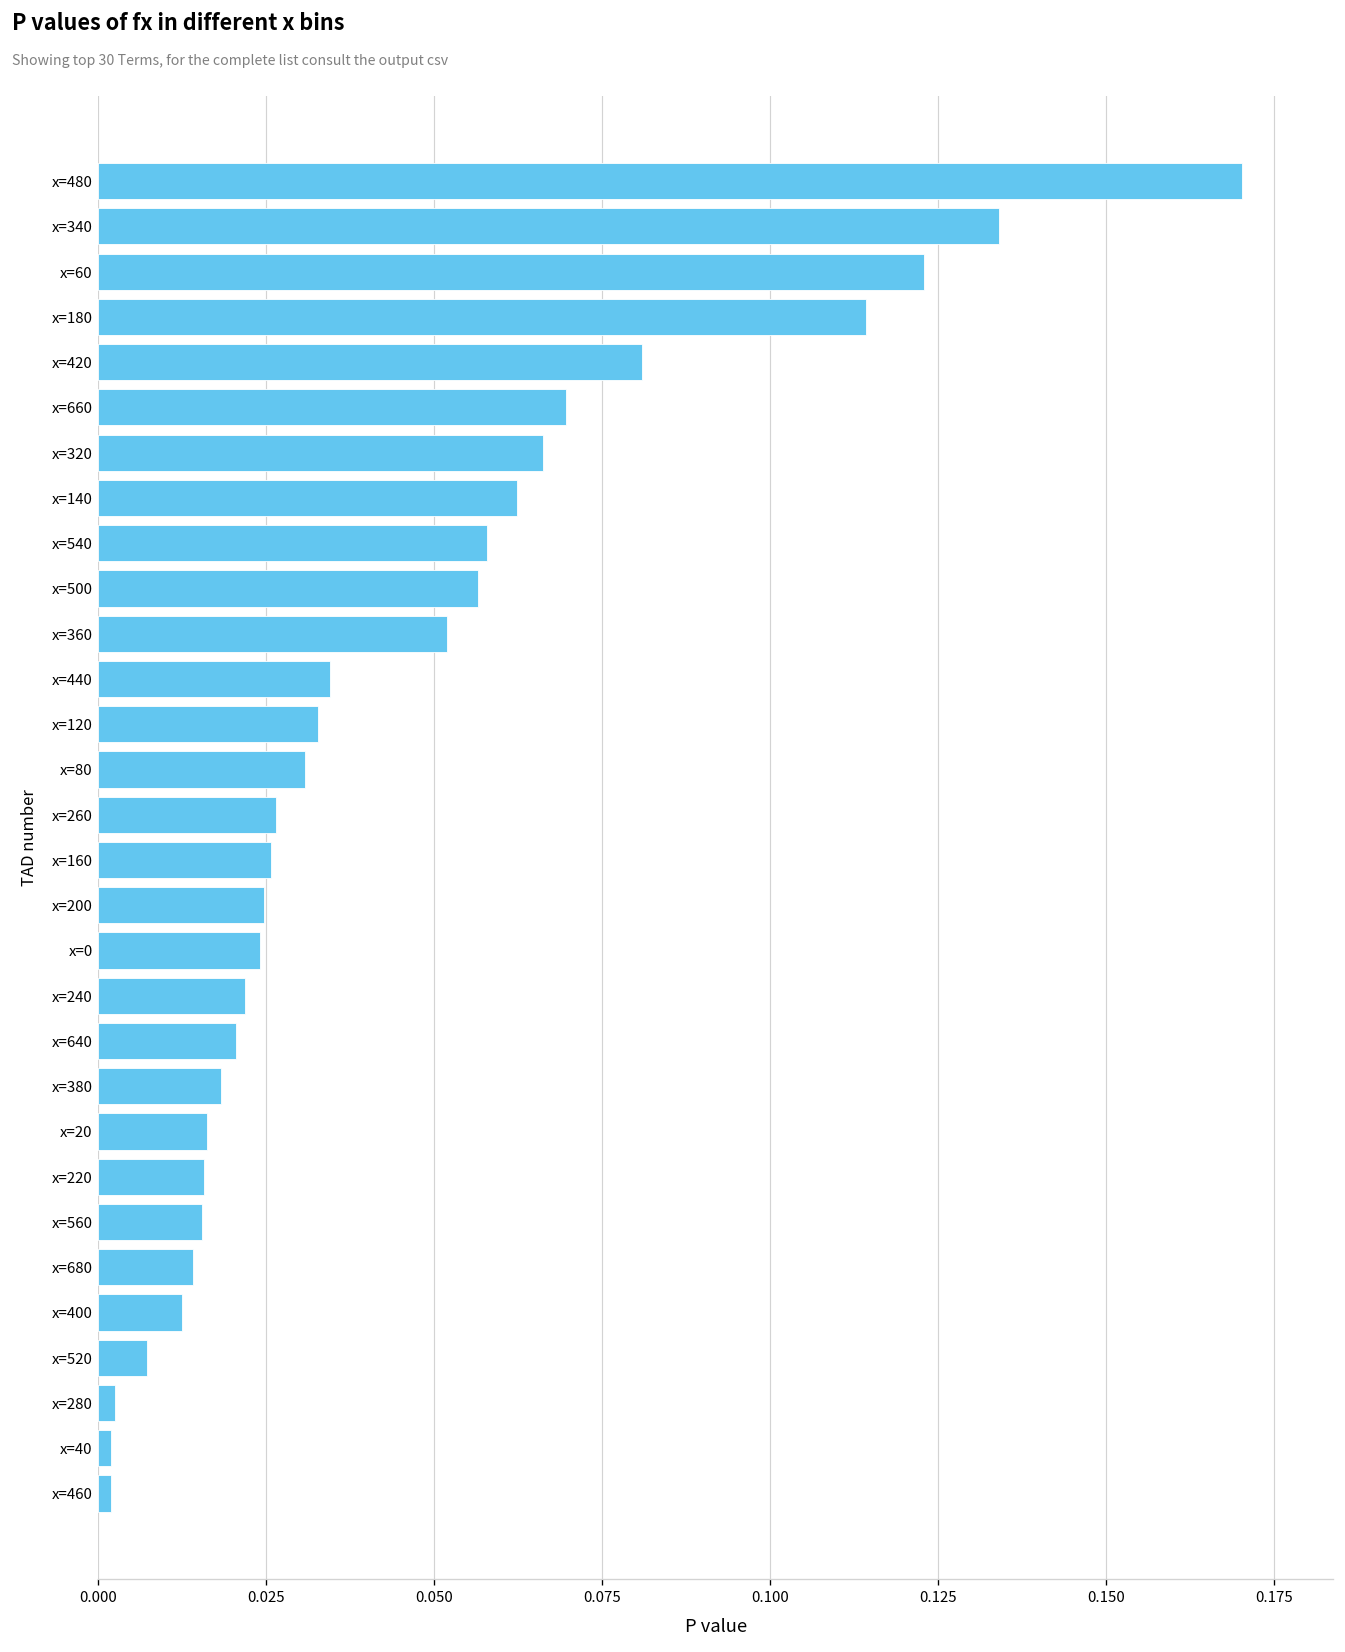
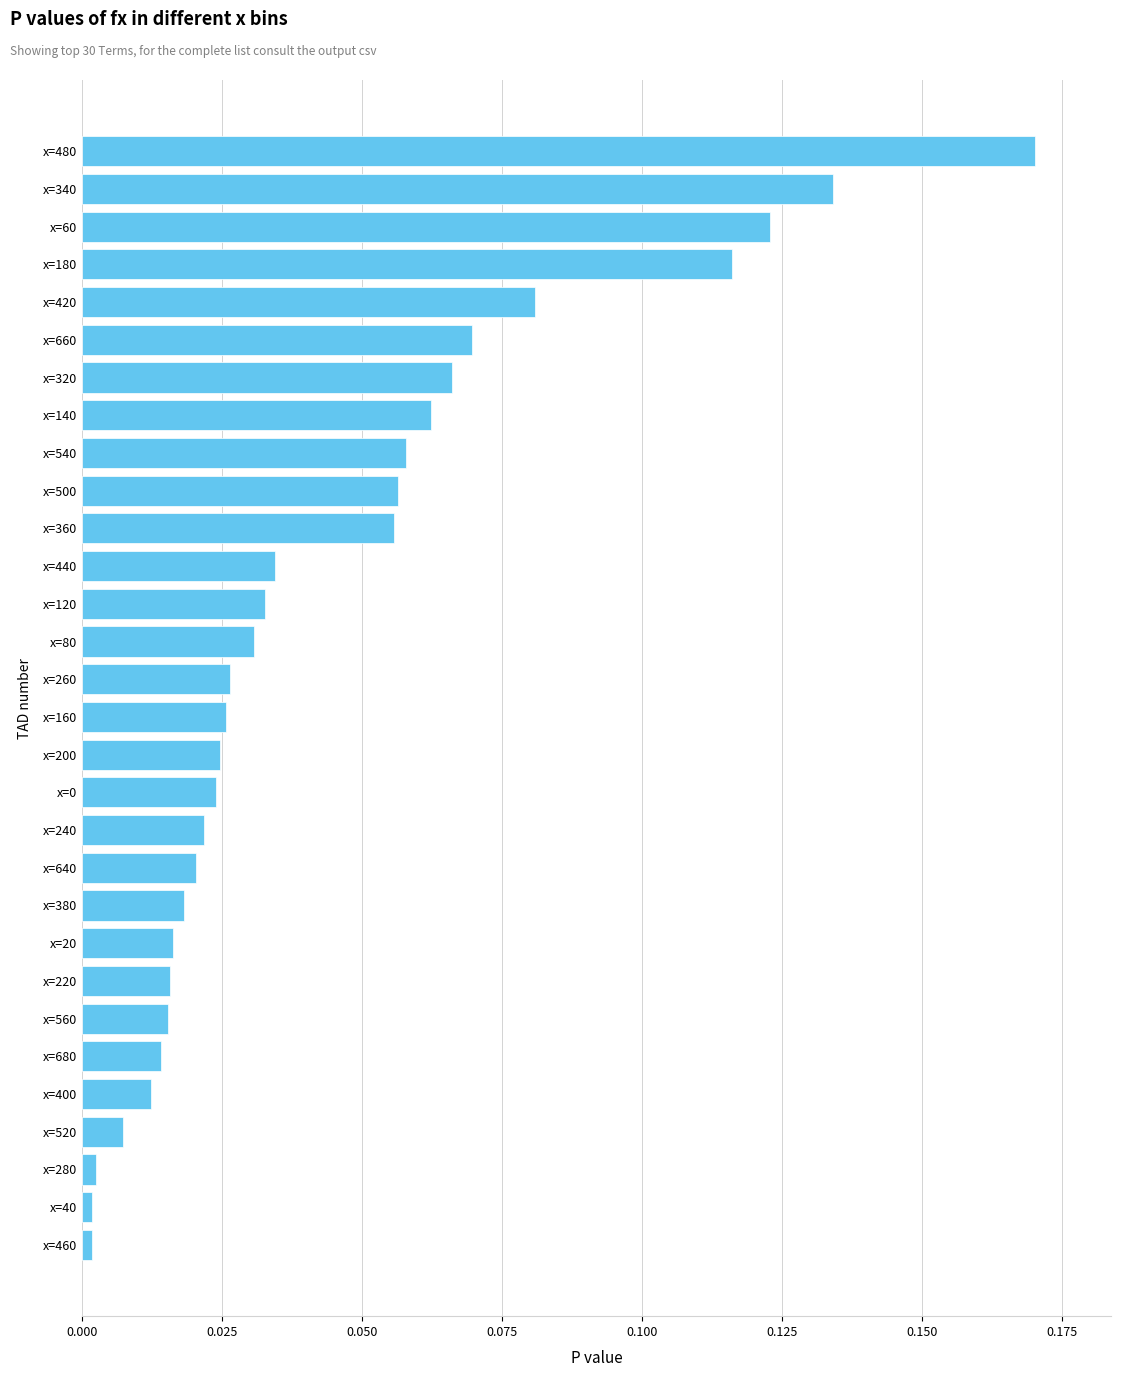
  {
    "x=480": 0.170,
    "x=340": 0.134,
    "x=60": 0.123,
-   "x=180": 0.114,
+   "x=180": 0.116,
    "x=420": 0.081,
    "x=660": 0.070,
    "x=320": 0.066,
    "x=140": 0.062,
    "x=540": 0.058,
    "x=500": 0.057,
-   "x=360": 0.052,
+   "x=360": 0.056,
    "x=440": 0.034,
    "x=120": 0.033,
    "x=80": 0.031,
    "x=260": 0.026,
    "x=160": 0.026,
    "x=200": 0.025,
    "x=0": 0.024,
    "x=240": 0.022,
    "x=640": 0.020,
    "x=380": 0.018,
    "x=20": 0.016,
    "x=220": 0.016,
    "x=560": 0.015,
    "x=680": 0.014,
    "x=400": 0.012,
    "x=520": 0.007,
    "x=280": 0.002,
    "x=40": 0.002,
    "x=460": 0.002
  }
